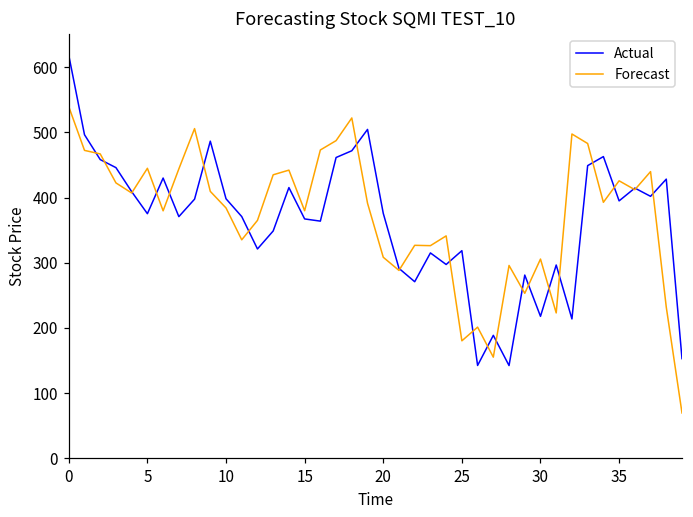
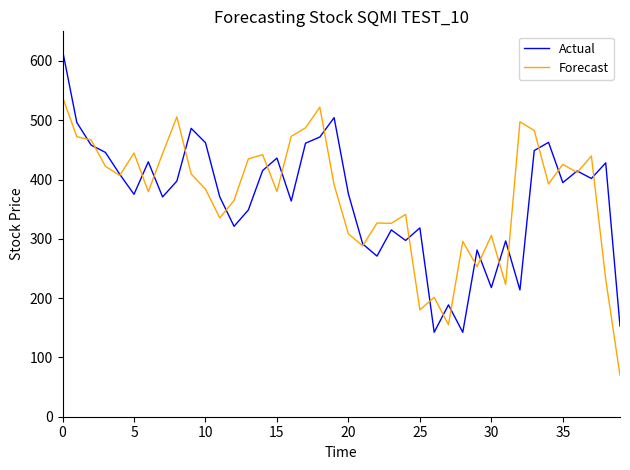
  {
    "Actual": {
      "0": 620,
      "5": 380,
-     "10": 400,
-     "15": 370,
+     "10": 460,
+     "15": 440,
      "20": 380,
      "25": 320,
      "30": 220,
      "35": 390
    },
    "Forecast": {
      "0": 540,
      "5": 440,
      "10": 380,
      "15": 380,
      "20": 310,
      "25": 180,
      "30": 310,
      "35": 430
    }
  }
